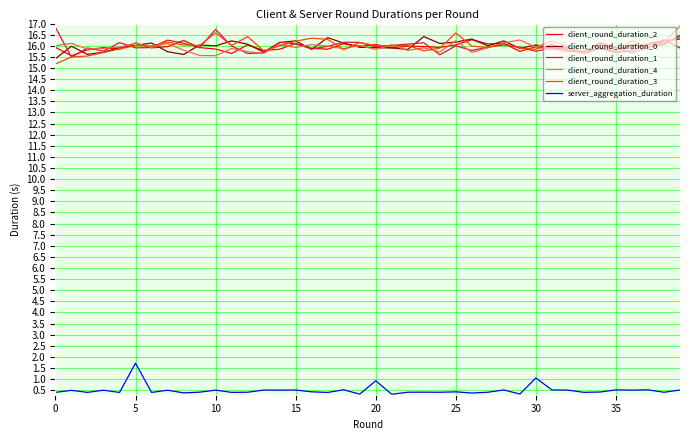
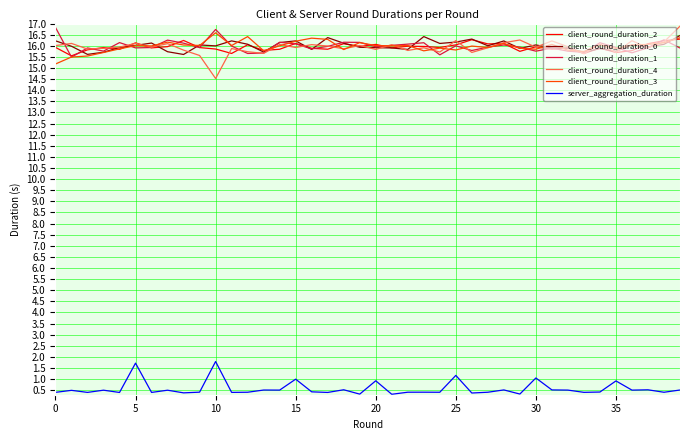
  {
    "client_round_duration_2": {
      "10": 15.9
    },
    "client_round_duration_0": {
-     "0": 15.4,
+     "0": 16.2,
      "10": 16.0
    },
    "client_round_duration_1": {
      "0": 16.8,
      "10": 16.7
    },
    "client_round_duration_4": {
-     "10": 15.6,
+     "10": 14.5,
      "15": 15.9
    },
    "client_round_duration_3": {
      "0": 15.2,
      "10": 16.6,
-     "25": 16.6
+     "25": 15.8
    },
    "server_aggregation_duration": {
      "0": 0.4,
      "5": 1.7,
-     "10": 0.5,
-     "15": 0.5,
+     "10": 1.8,
+     "15": 1.0,
      "20": 0.9,
-     "25": 0.4,
+     "25": 1.2,
      "30": 1.1,
-     "35": 0.5
+     "35": 0.9
    }
  }
